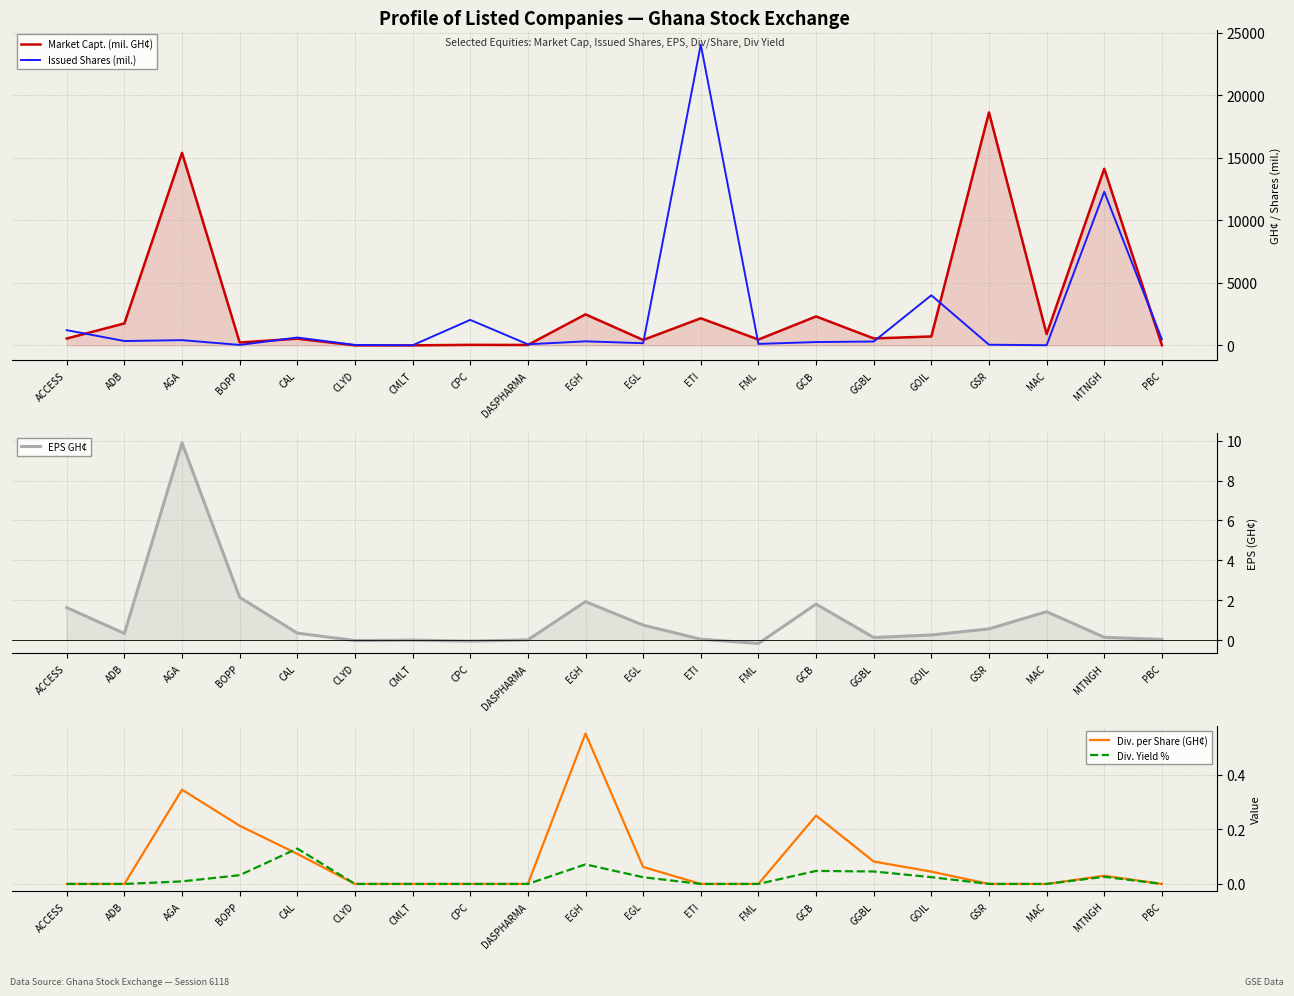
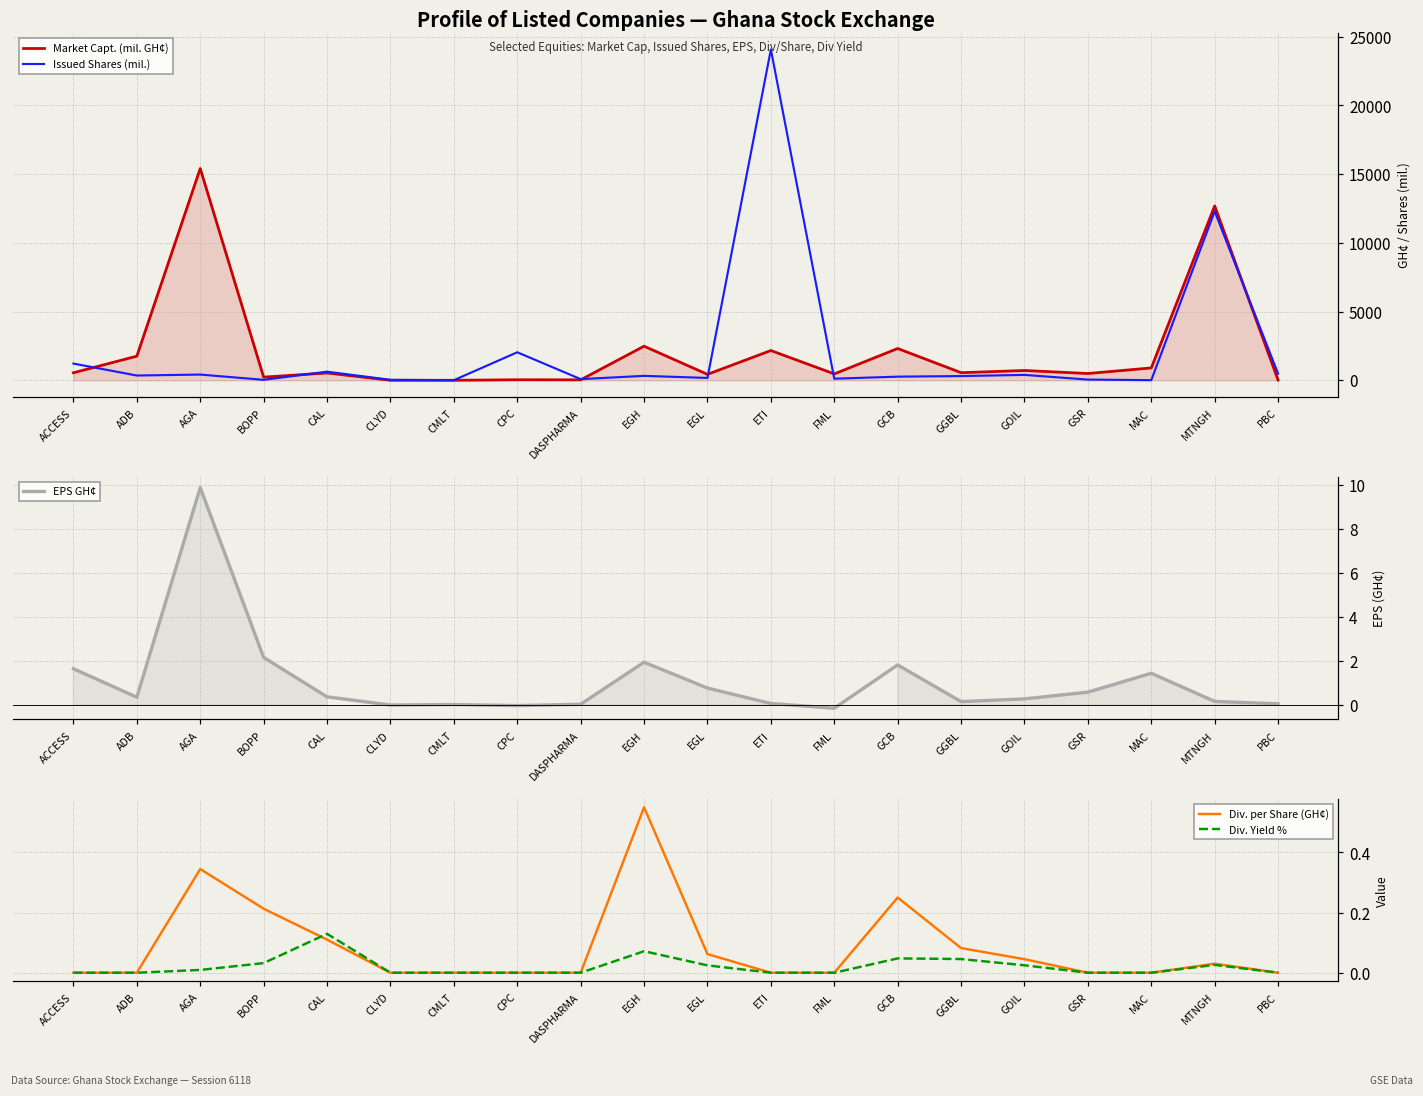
  {
    "Profile of Listed Companies — Ghana Stock Exchange": {
      "Market Capt. (mil. GH¢)": {
        "ACCESS": 500,
        "ADB": 1800,
        "AGA": 15400,
        "CPC": 0,
        "EGH": 2500,
        "EGL": 400,
        "ETI": 2200,
        "FML": 500,
        "GCB": 2300,
        "GGBL": 600,
        "GOIL": 700,
-       "GSR": 18600,
+       "GSR": 500,
        "MAC": 900,
-       "MTNGH": 14100,
+       "MTNGH": 12700,
        "PBC": 0
      },
      "Issued Shares (mil.)": {
        "ACCESS": 1200,
        "ADB": 300,
        "AGA": 400,
        "CPC": 2000,
        "EGH": 300,
        "EGL": 200,
        "ETI": 24100,
        "FML": 100,
        "GCB": 300,
        "GGBL": 300,
-       "GOIL": 4000,
+       "GOIL": 400,
        "GSR": 100,
        "MAC": 0,
        "MTNGH": 12300,
        "PBC": 500
      }
    }
  }
